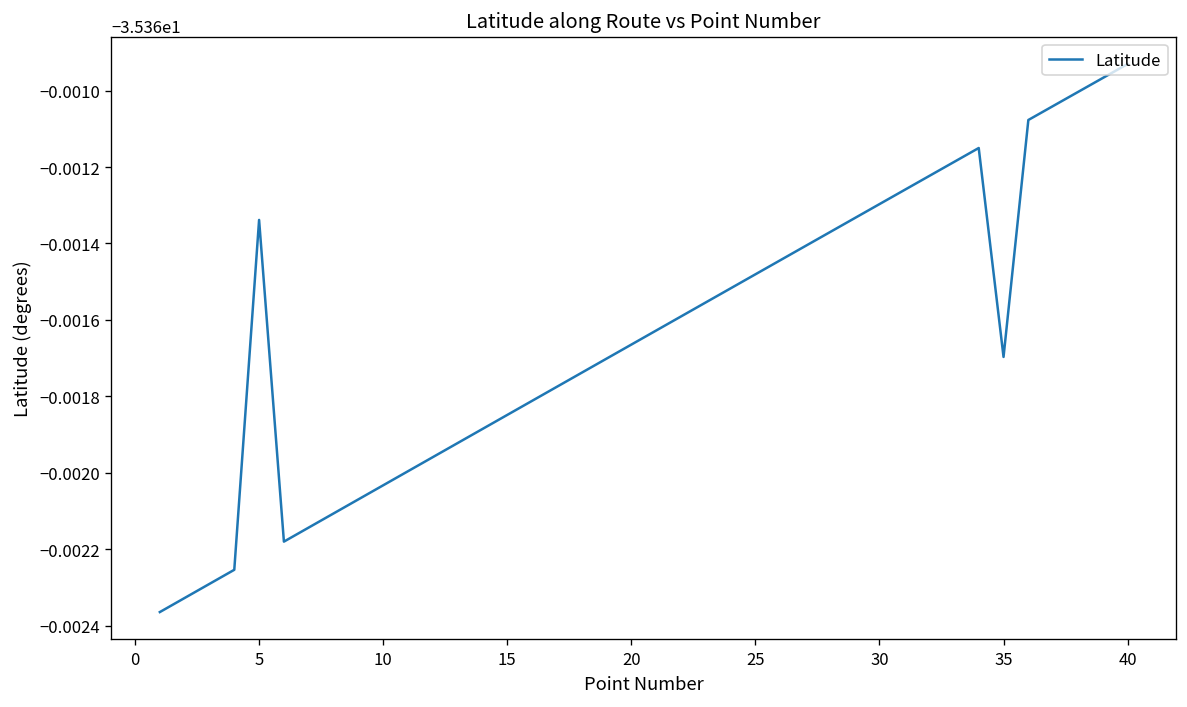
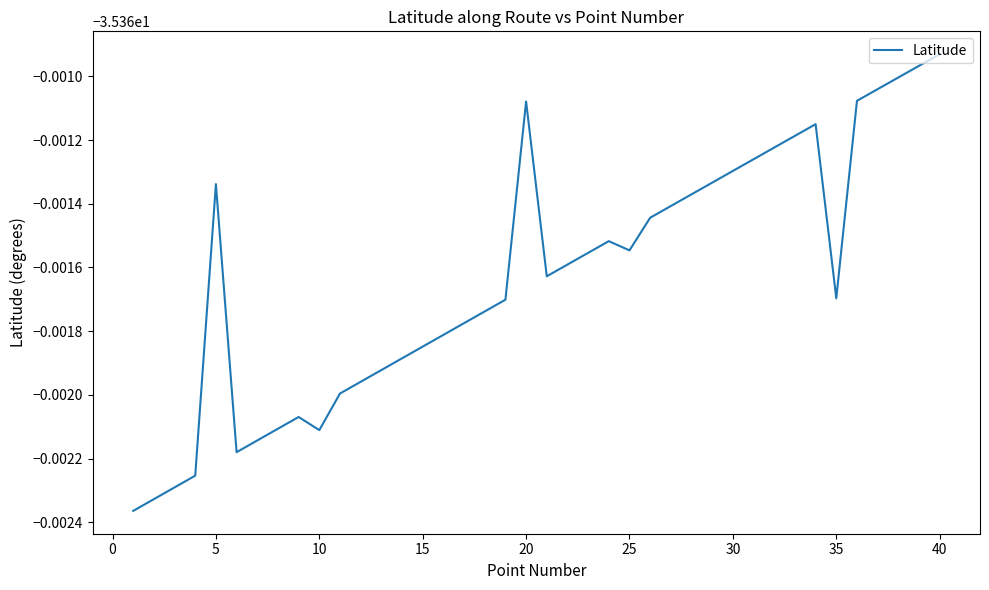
  {
    "5": -35.36134,
-   "10": -35.36203,
+   "10": -35.36211,
    "15": -35.36185,
-   "20": -35.36166,
-   "25": -35.36148,
+   "20": -35.36108,
+   "25": -35.36155,
    "30": -35.36130,
    "35": -35.36170
  }
